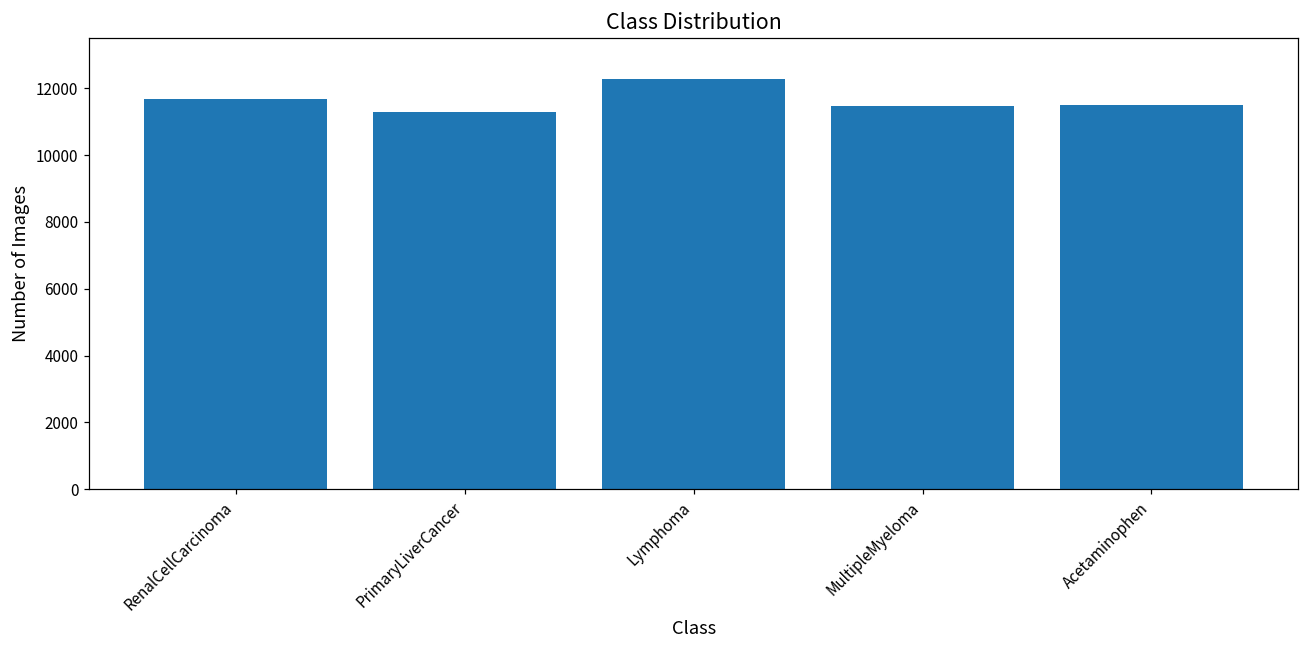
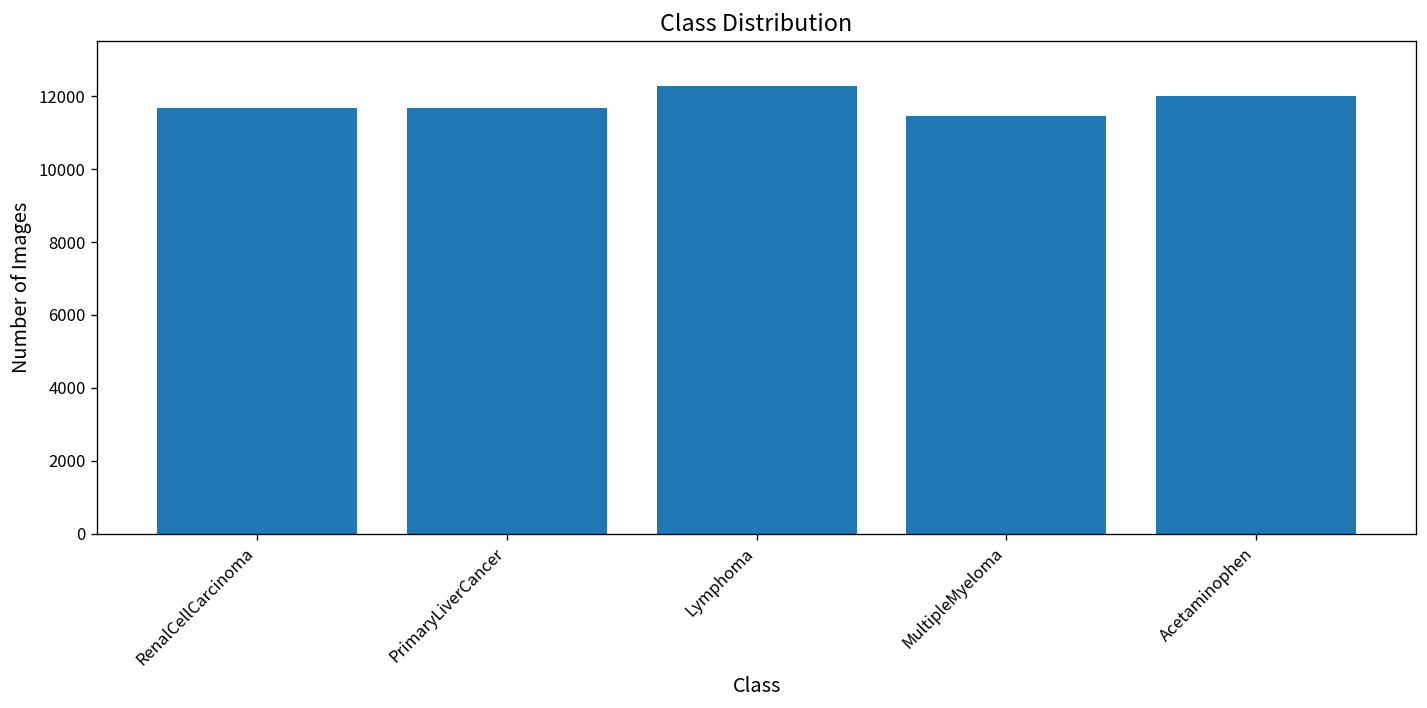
  {
    "RenalCellCarcinoma": 11700,
-   "PrimaryLiverCancer": 11300,
+   "PrimaryLiverCancer": 11700,
    "Lymphoma": 12300,
    "MultipleMyeloma": 11500,
-   "Acetaminophen": 11500
+   "Acetaminophen": 12000
  }
